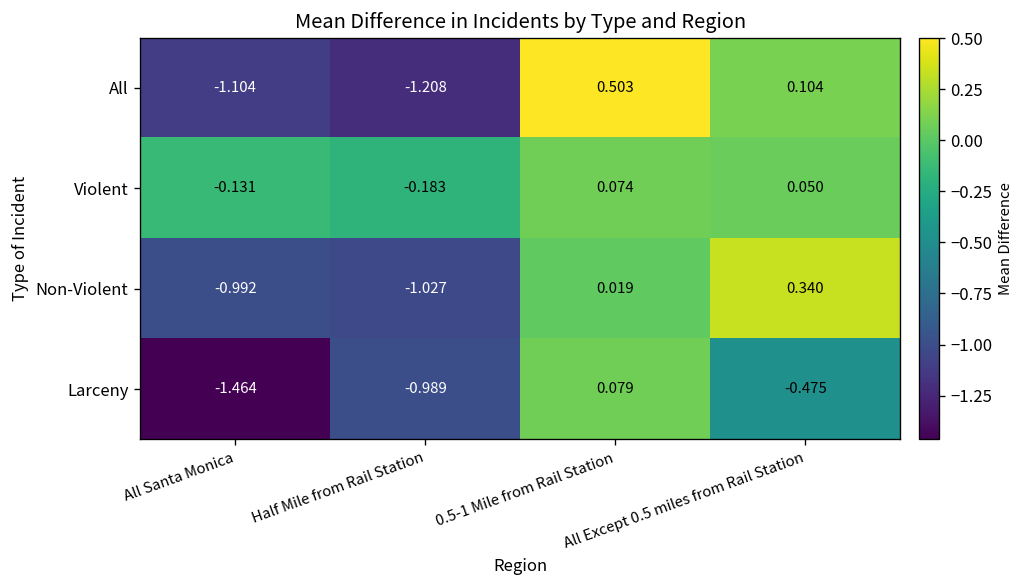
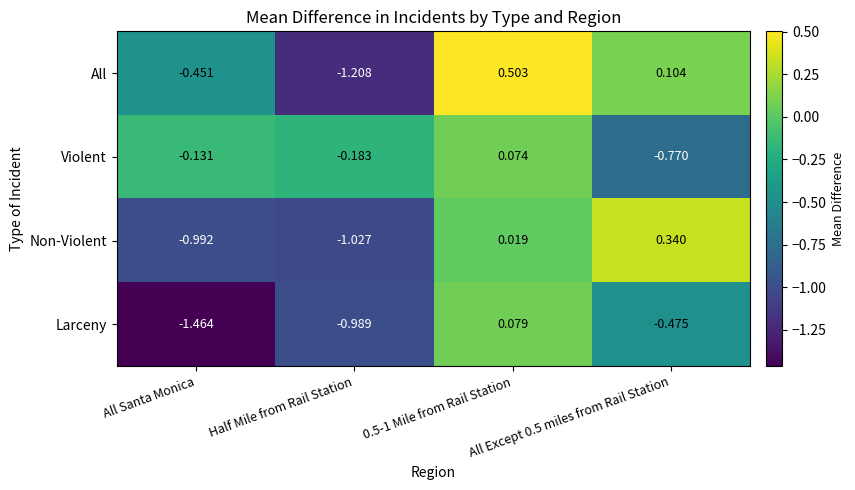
  {
    "All": {
-     "All Santa Monica": -1.104,
+     "All Santa Monica": -0.451,
      "Half Mile from Rail Station": -1.208,
      "0.5-1 Mile from Rail Station": 0.503,
      "All Except 0.5 miles from Rail Station": 0.104
    },
    "Violent": {
      "All Santa Monica": -0.131,
      "Half Mile from Rail Station": -0.183,
      "0.5-1 Mile from Rail Station": 0.074,
-     "All Except 0.5 miles from Rail Station": 0.050
+     "All Except 0.5 miles from Rail Station": -0.770
    },
    "Non-Violent": {
      "All Santa Monica": -0.992,
      "Half Mile from Rail Station": -1.027,
      "0.5-1 Mile from Rail Station": 0.019,
      "All Except 0.5 miles from Rail Station": 0.340
    },
    "Larceny": {
      "All Santa Monica": -1.464,
      "Half Mile from Rail Station": -0.989,
      "0.5-1 Mile from Rail Station": 0.079,
      "All Except 0.5 miles from Rail Station": -0.475
    }
  }
